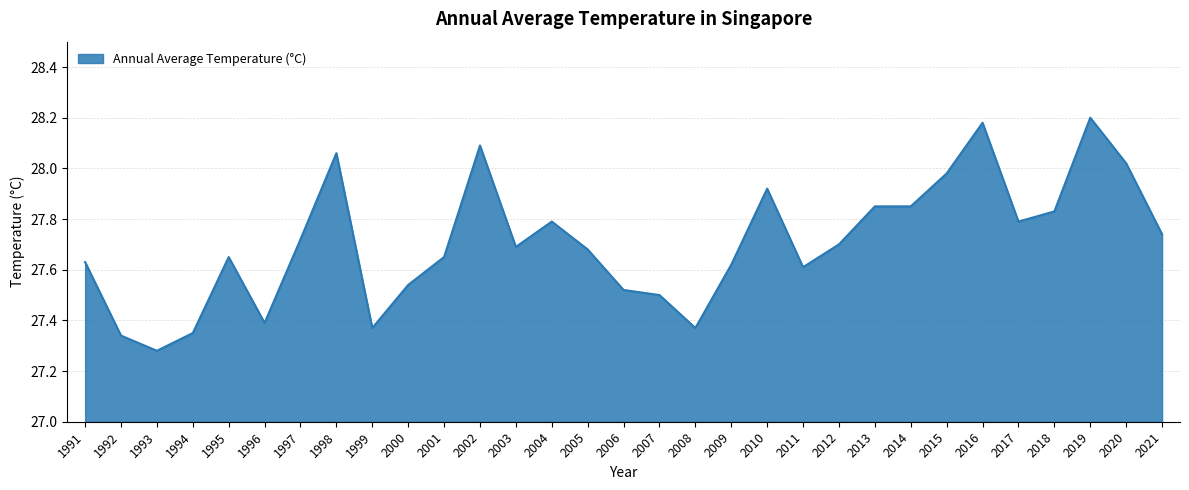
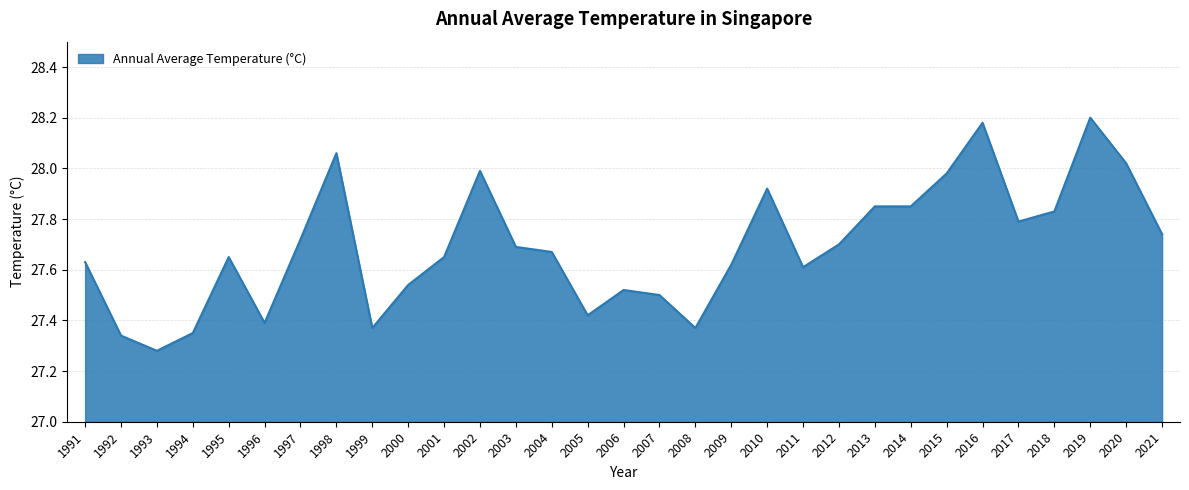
  {
    "1991": 27.63,
    "1992": 27.34,
    "1993": 27.28,
    "1994": 27.35,
    "1995": 27.65,
    "1996": 27.39,
    "1997": 27.72,
    "1998": 28.06,
    "1999": 27.37,
    "2000": 27.54,
    "2001": 27.65,
-   "2002": 28.09,
+   "2002": 27.99,
    "2003": 27.69,
-   "2004": 27.79,
-   "2005": 27.68,
+   "2004": 27.67,
+   "2005": 27.42,
    "2006": 27.52,
    "2007": 27.50,
    "2008": 27.37,
    "2009": 27.62,
    "2010": 27.92,
    "2011": 27.61,
    "2012": 27.70,
    "2013": 27.85,
    "2014": 27.85,
    "2015": 27.98,
    "2016": 28.18,
    "2017": 27.79,
    "2018": 27.83,
    "2019": 28.20,
    "2020": 28.02,
    "2021": 27.74
  }
